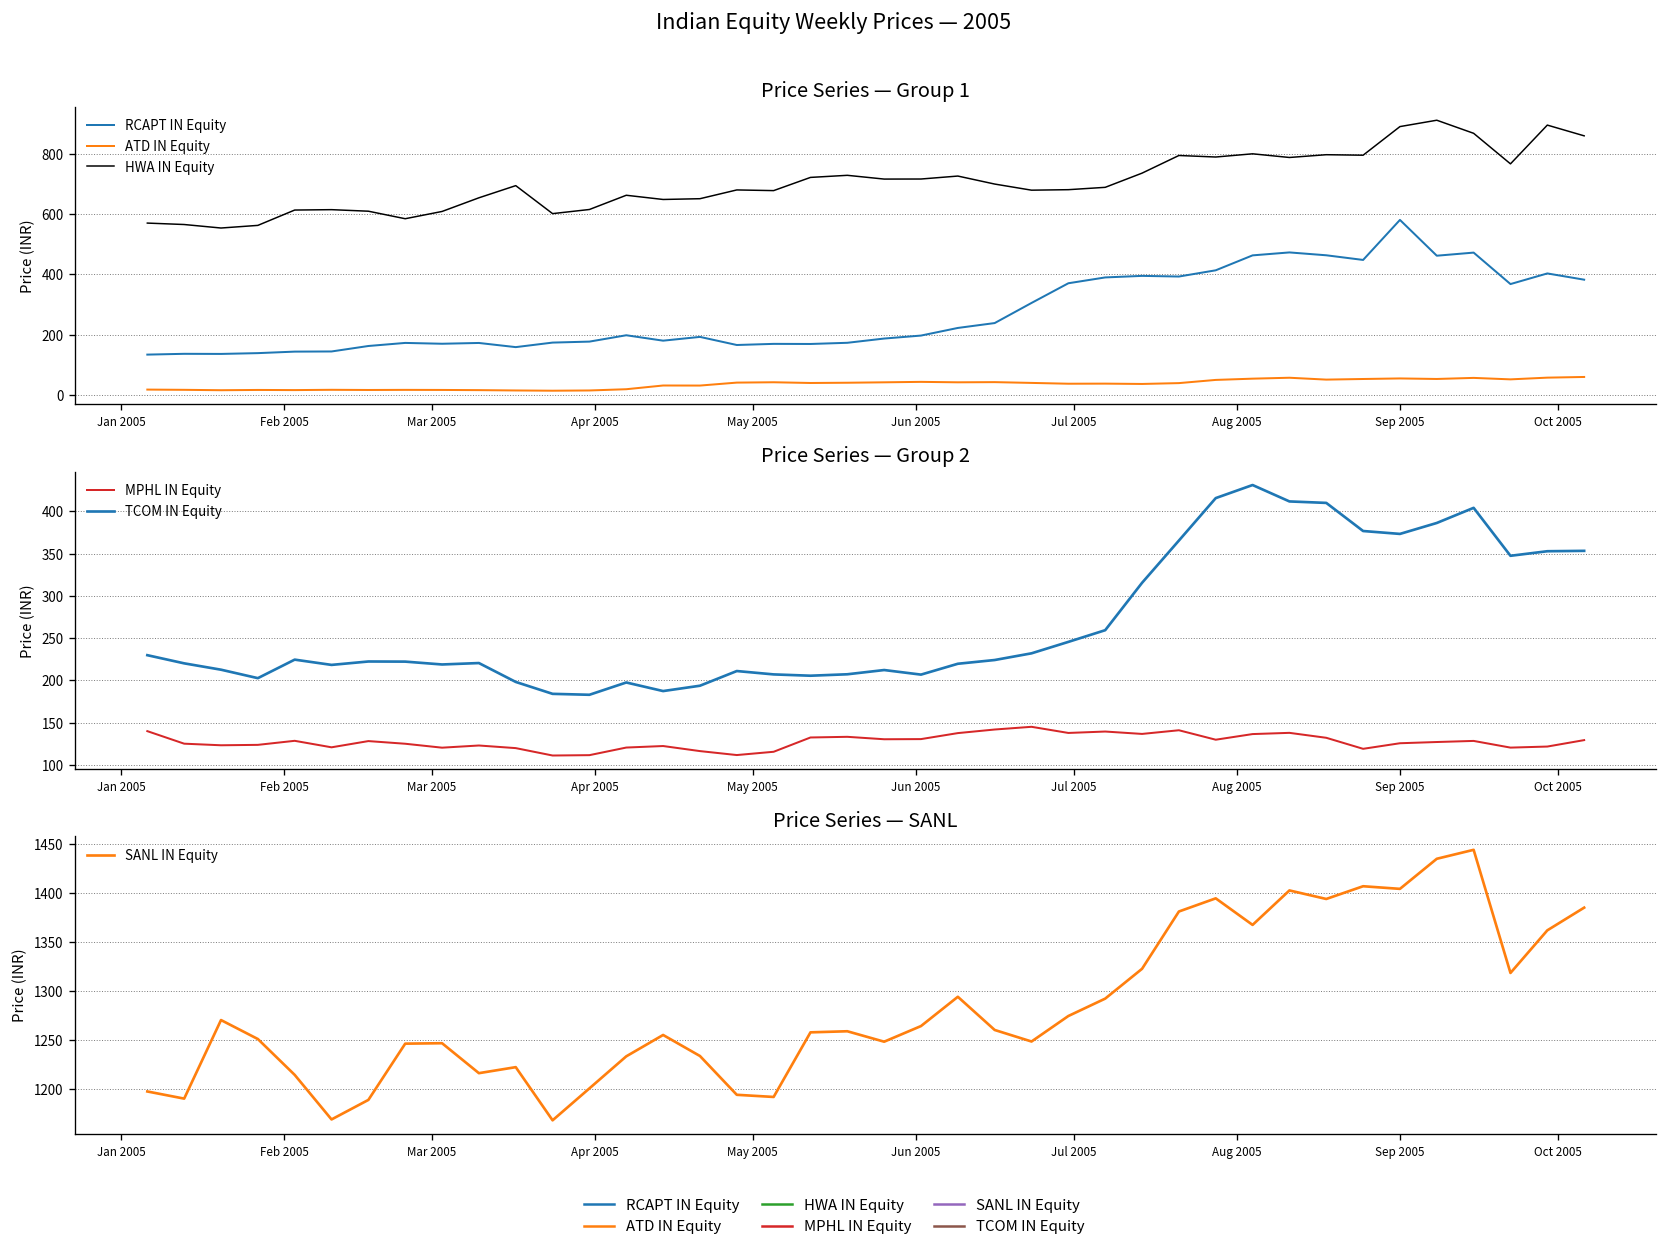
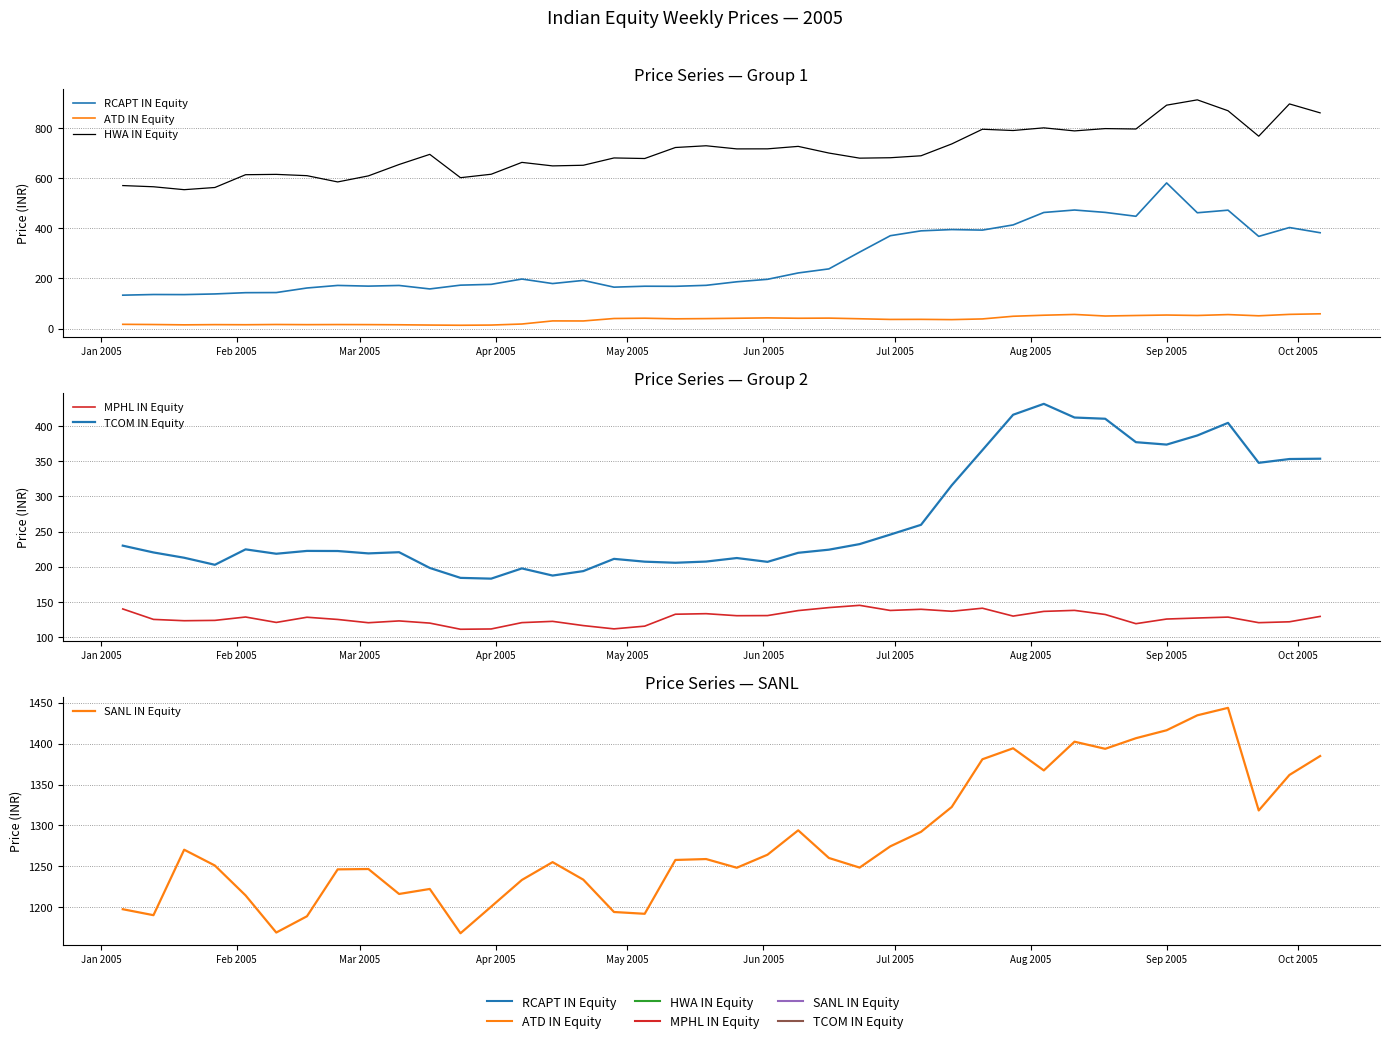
  {
    "Price Series — Group 1": {
      "RCAPT IN Equity": {
        "Sep 2005": 580
      },
      "ATD IN Equity": {
        "Sep 2005": 50
      }
    },
    "Price Series — Group 2": {
      "MPHL IN Equity": {
        "Sep 2005": 130
      }
    },
    "Price Series — SANL": {
-     "Sep 2005": 1400
+     "Sep 2005": 1420
    }
  }
